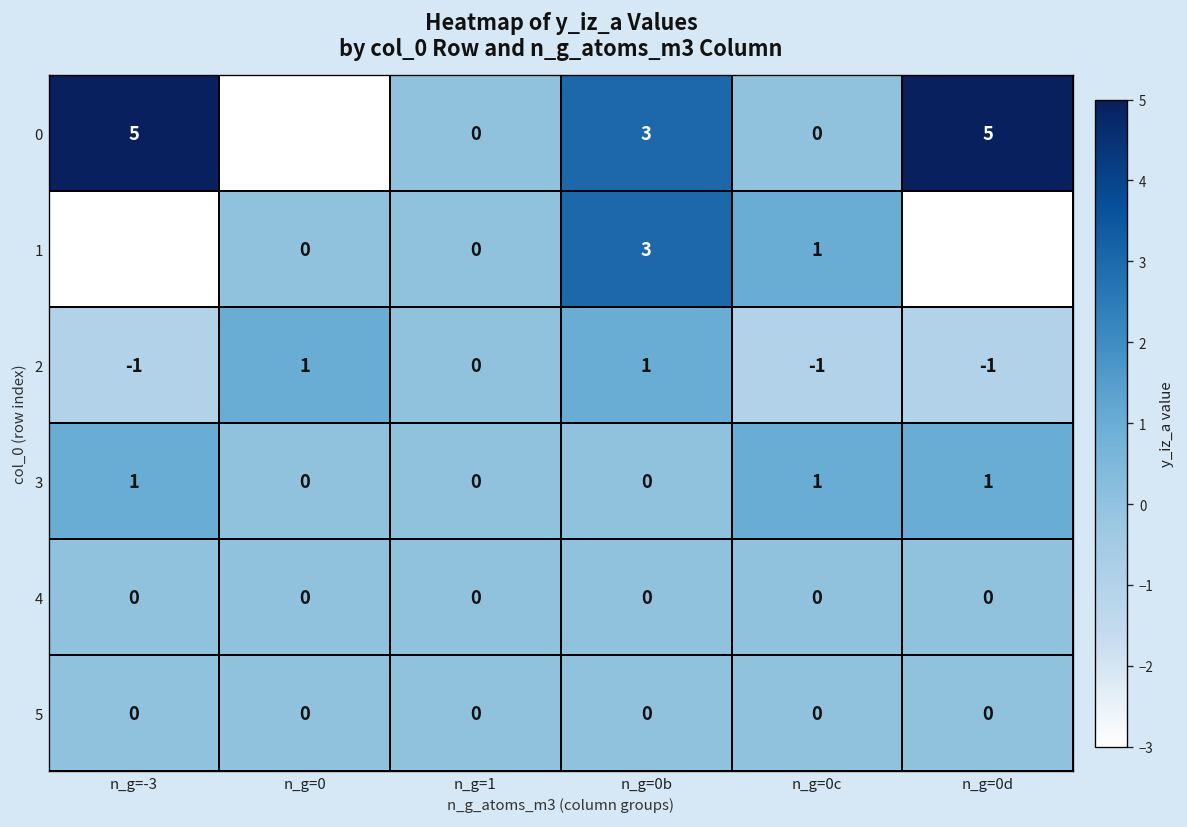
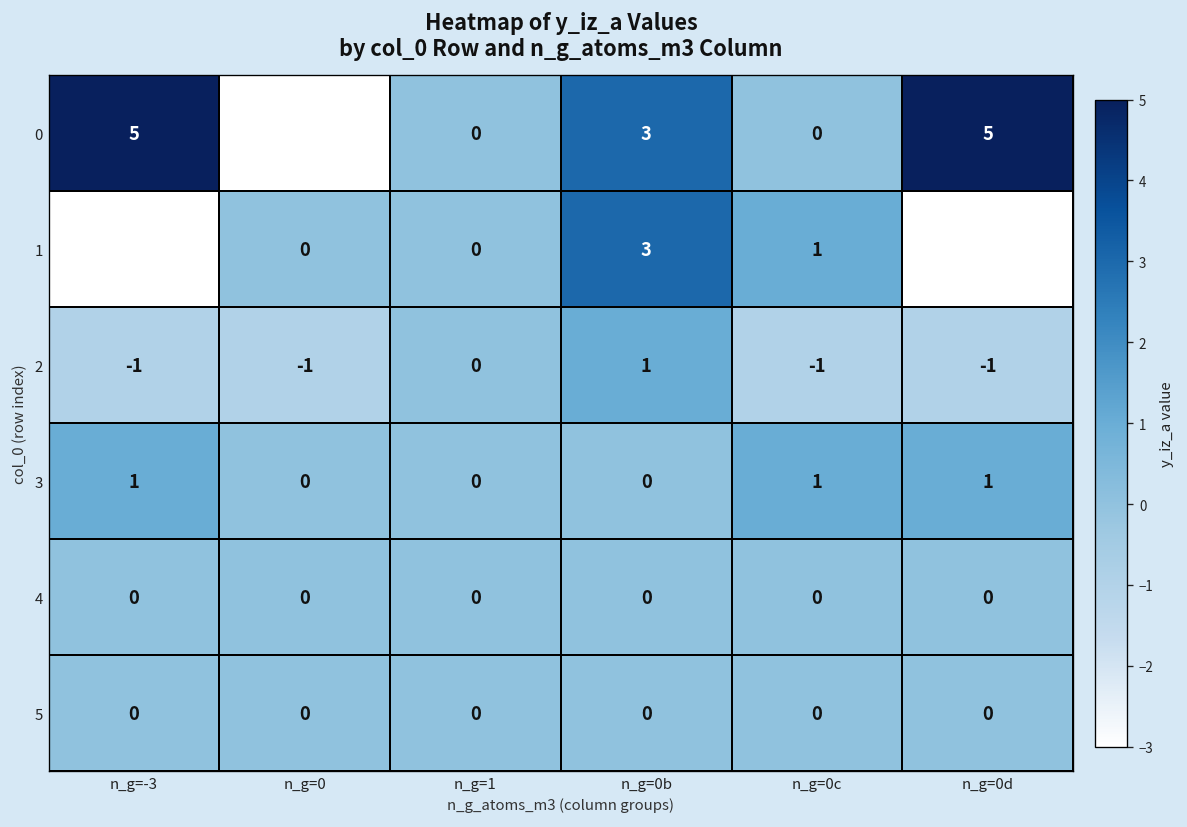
  {
    "0": {
      "n_g=-3": 5,
      "n_g=1": 0,
      "n_g=0b": 3,
      "n_g=0c": 0,
      "n_g=0d": 5
    },
    "1": {
      "n_g=0": 0,
      "n_g=1": 0,
      "n_g=0b": 3,
      "n_g=0c": 1
    },
    "2": {
      "n_g=-3": -1,
-     "n_g=0": 1,
+     "n_g=0": -1,
      "n_g=1": 0,
      "n_g=0b": 1,
      "n_g=0c": -1,
      "n_g=0d": -1
    },
    "3": {
      "n_g=-3": 1,
      "n_g=0": 0,
      "n_g=1": 0,
      "n_g=0b": 0,
      "n_g=0c": 1,
      "n_g=0d": 1
    },
    "4": {
      "n_g=-3": 0,
      "n_g=0": 0,
      "n_g=1": 0,
      "n_g=0b": 0,
      "n_g=0c": 0,
      "n_g=0d": 0
    },
    "5": {
      "n_g=-3": 0,
      "n_g=0": 0,
      "n_g=1": 0,
      "n_g=0b": 0,
      "n_g=0c": 0,
      "n_g=0d": 0
    }
  }
